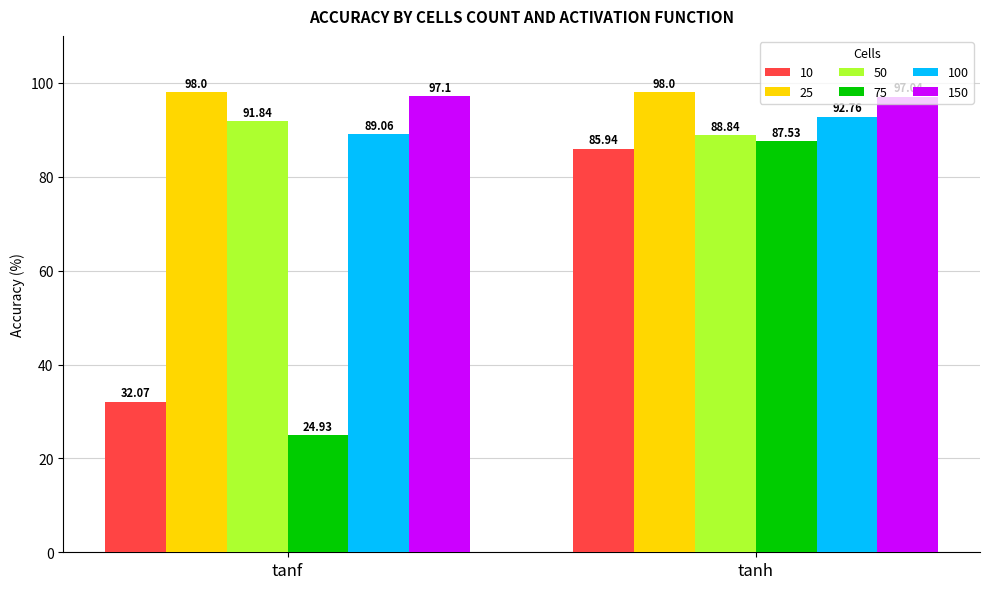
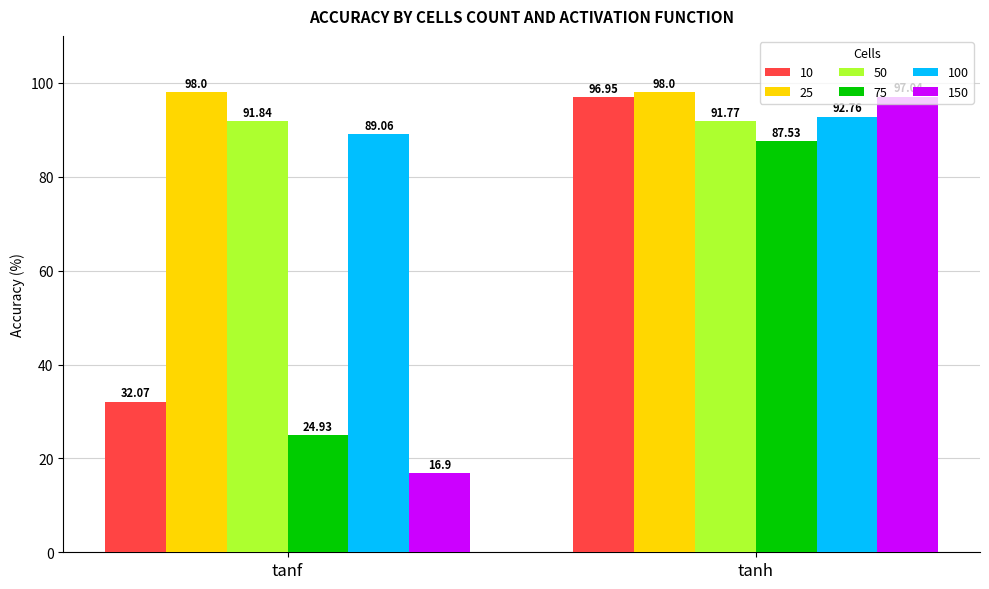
  {
    "10": {
      "tanf": 32.07,
-     "tanh": 85.94
+     "tanh": 96.95
    },
    "25": {
      "tanf": 98.0,
      "tanh": 98.0
    },
    "50": {
      "tanf": 91.84,
-     "tanh": 88.84
+     "tanh": 91.77
    },
    "75": {
      "tanf": 24.93,
      "tanh": 87.53
    },
    "100": {
      "tanf": 89.06
    },
    "150": {
-     "tanf": 97.1
+     "tanf": 16.9
    }
  }
